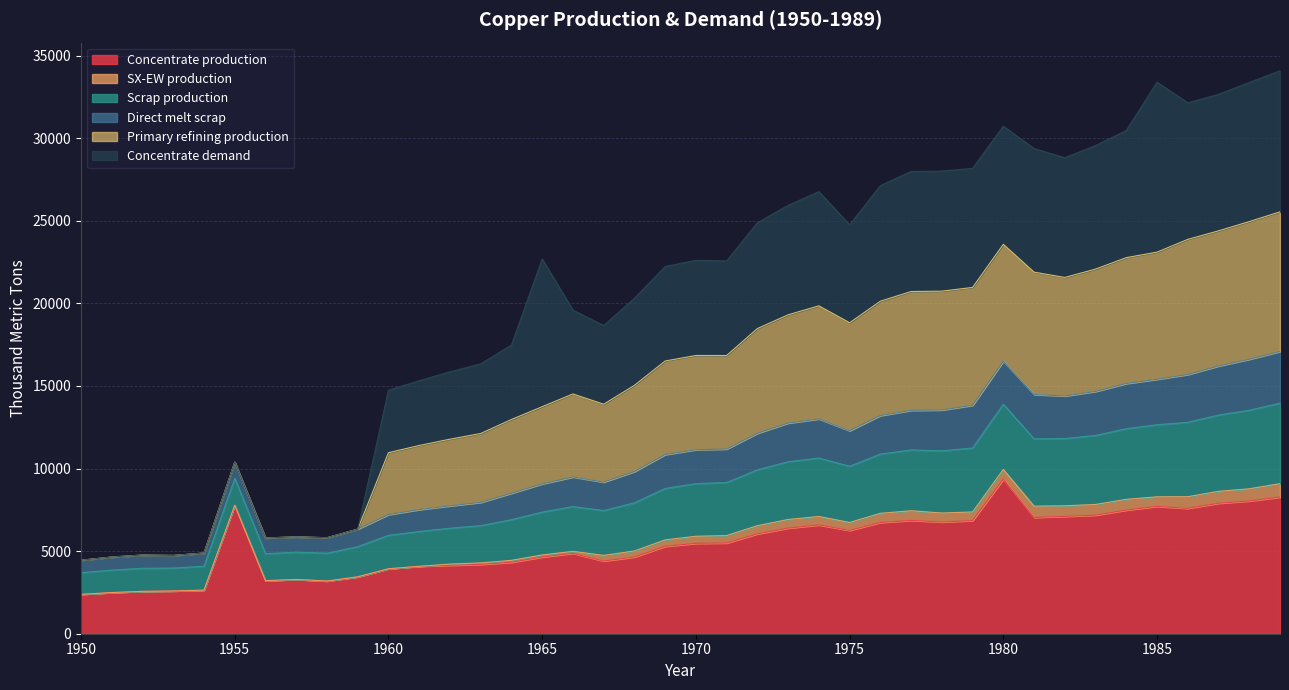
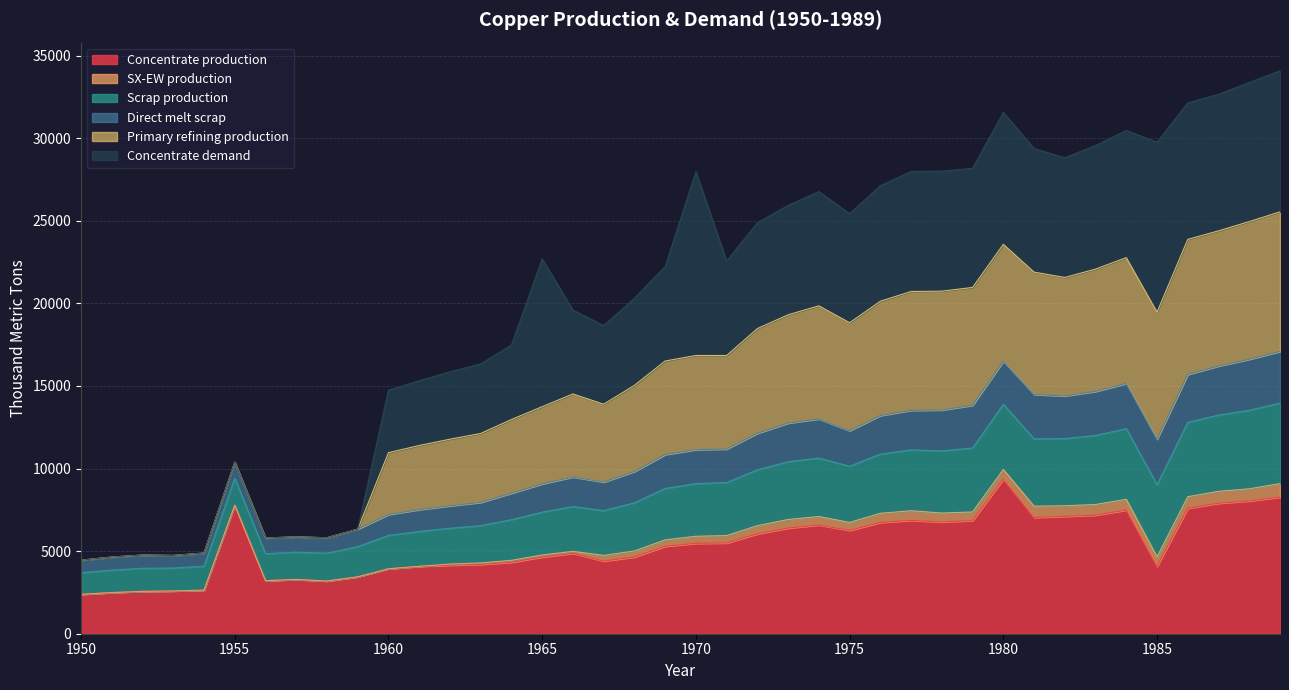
  {
    "Concentrate production": {
      "1970": 5500,
      "1975": 6300,
      "1980": 9400,
-     "1985": 7700
+     "1985": 4100
    },
    "Concentrate demand": {
      "1960": 3800,
      "1965": 8900,
-     "1970": 5800,
-     "1975": 5900,
-     "1980": 7100,
+     "1970": 11100,
+     "1975": 6600,
+     "1980": 8000,
      "1985": 10300
    }
  }
